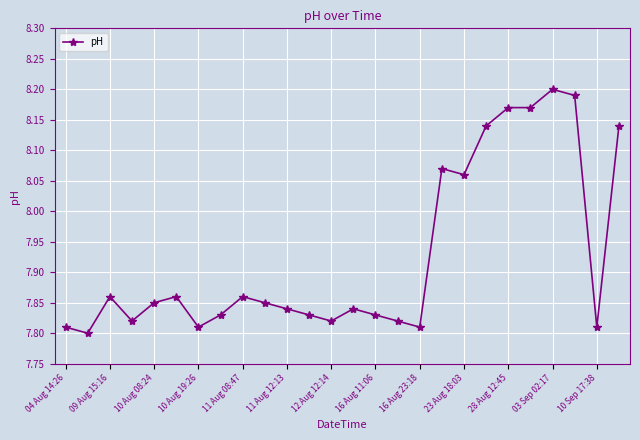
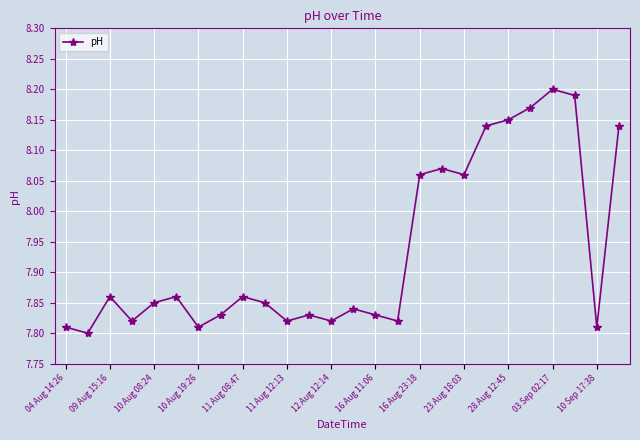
  {
    "04 Aug 14:26": 7.81,
    "09 Aug 15:16": 7.86,
    "10 Aug 08:24": 7.85,
    "10 Aug 19:26": 7.81,
    "11 Aug 08:47": 7.86,
-   "11 Aug 12:13": 7.84,
+   "11 Aug 12:13": 7.82,
    "12 Aug 12:14": 7.82,
    "16 Aug 11:06": 7.83,
-   "16 Aug 23:18": 7.81,
+   "16 Aug 23:18": 8.06,
    "23 Aug 18:03": 8.06,
-   "28 Aug 12:45": 8.17,
+   "28 Aug 12:45": 8.15,
    "03 Sep 02:17": 8.20,
    "10 Sep 17:38": 7.81
  }
